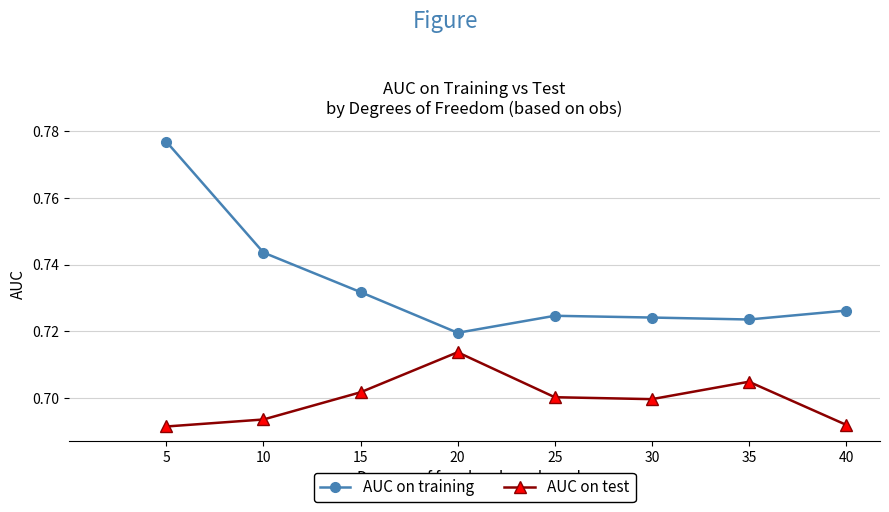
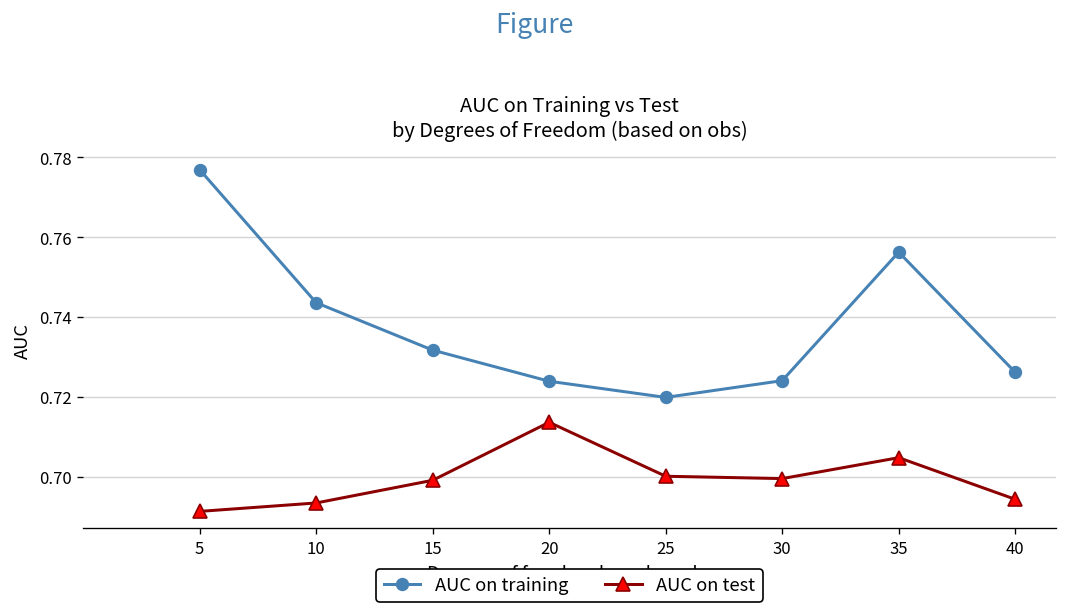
  {
    "AUC on training": {
      "5": 0.777,
      "10": 0.744,
      "15": 0.732,
-     "20": 0.720,
-     "25": 0.725,
+     "20": 0.724,
+     "25": 0.720,
      "30": 0.724,
-     "35": 0.724,
+     "35": 0.756,
      "40": 0.726
    },
    "AUC on test": {
      "5": 0.691,
      "10": 0.694,
-     "15": 0.702,
+     "15": 0.699,
      "20": 0.714,
      "25": 0.700,
      "30": 0.700,
      "35": 0.705,
-     "40": 0.692
+     "40": 0.694
    }
  }
